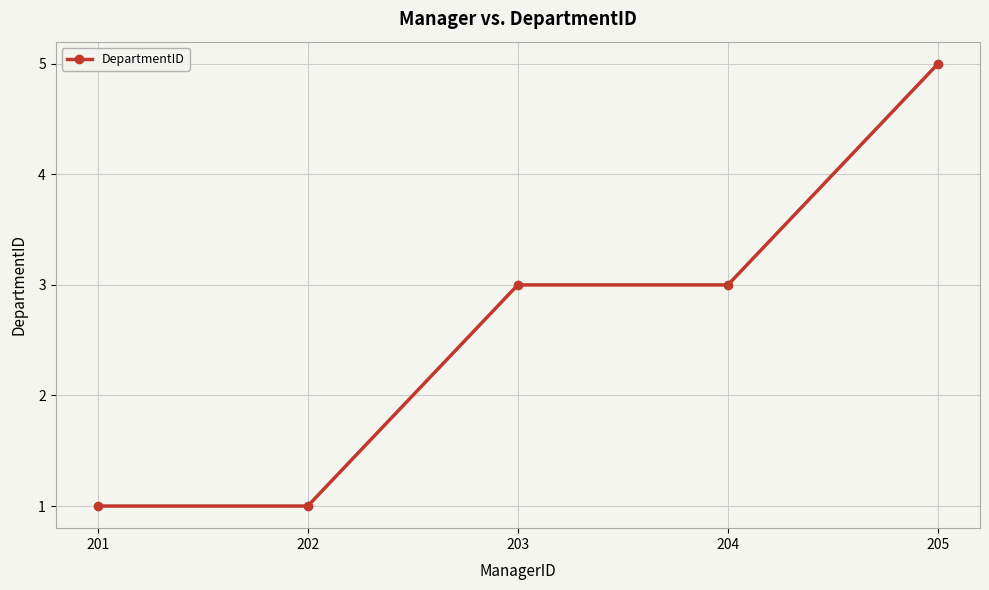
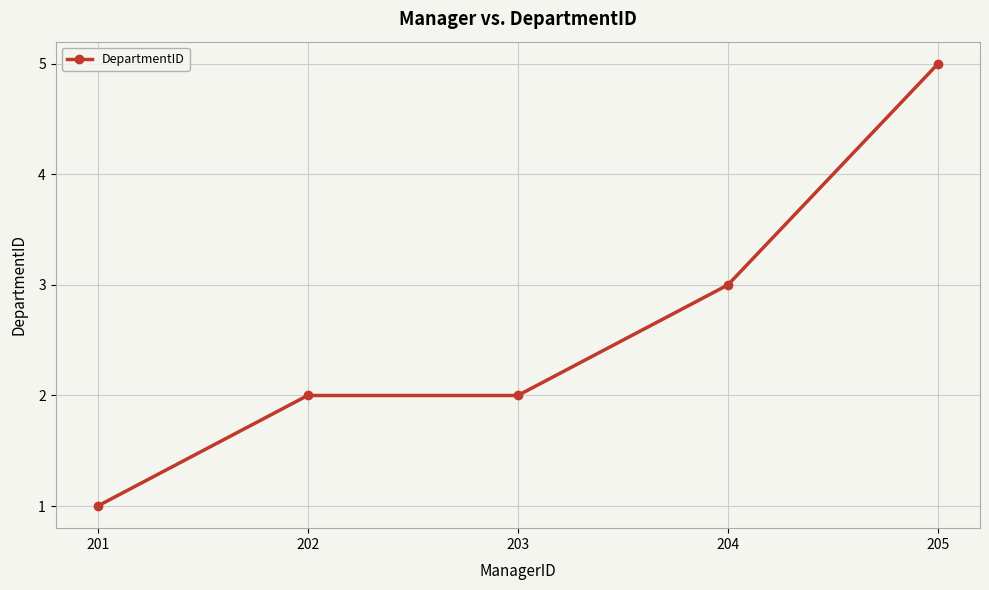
  {
    "201": 1,
-   "202": 1,
-   "203": 3,
+   "202": 2,
+   "203": 2,
    "204": 3,
    "205": 5
  }
